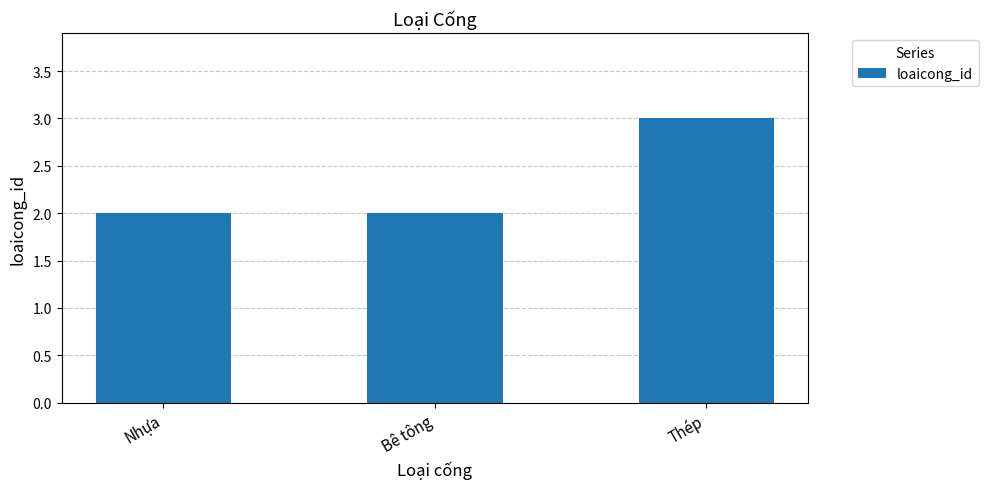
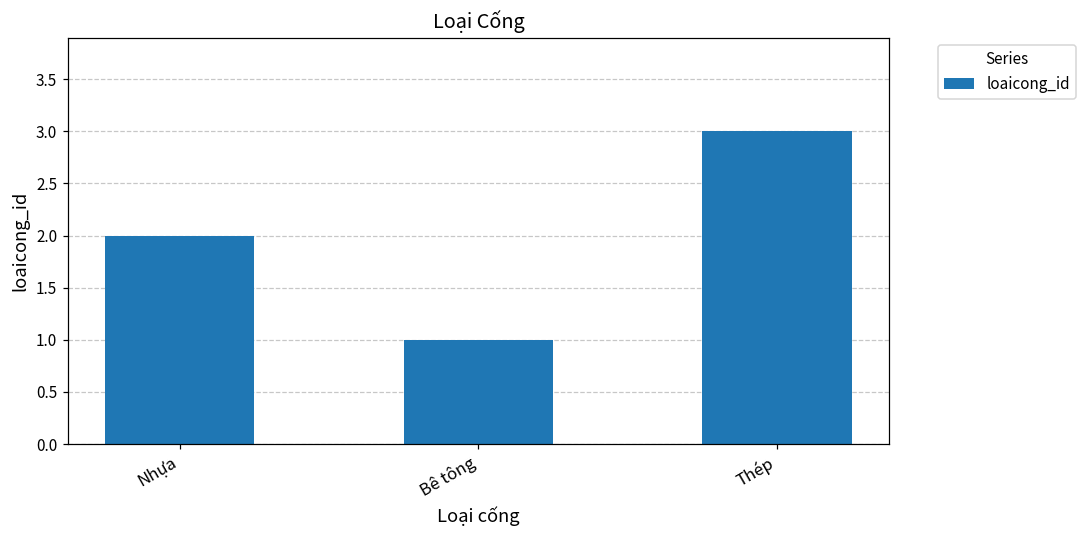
  {
    "Nhựa": 2,
-   "Bê tông": 2,
+   "Bê tông": 1,
    "Thép": 3
  }
